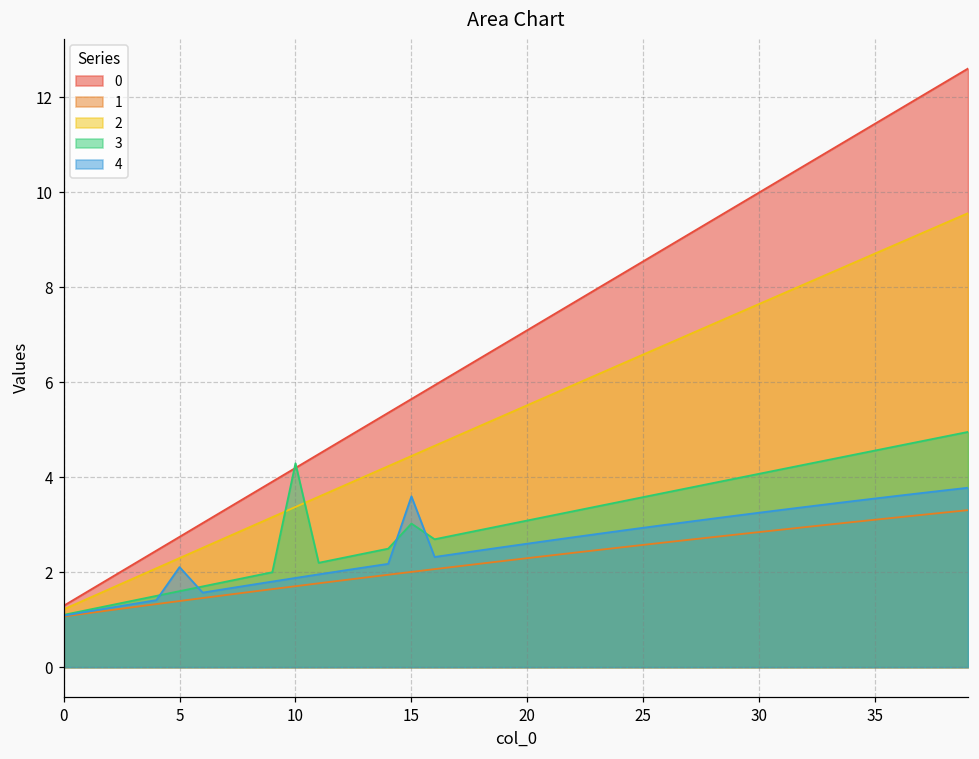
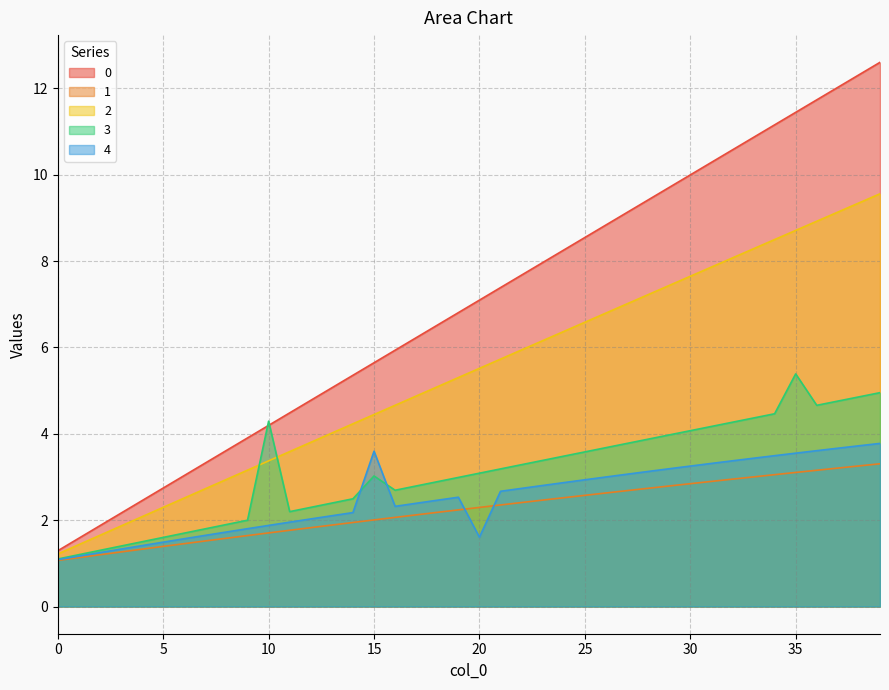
  {
    "3": {
      "5": 1.6,
      "10": 4.3,
      "15": 3.0,
      "20": 3.1,
      "25": 3.6,
      "30": 4.1,
-     "35": 4.6
+     "35": 5.4
    },
    "4": {
-     "5": 2.1,
+     "5": 1.5,
      "10": 1.9,
      "15": 3.6,
-     "20": 2.6,
+     "20": 1.6,
      "25": 2.9,
      "30": 3.3,
      "35": 3.6
    }
  }
